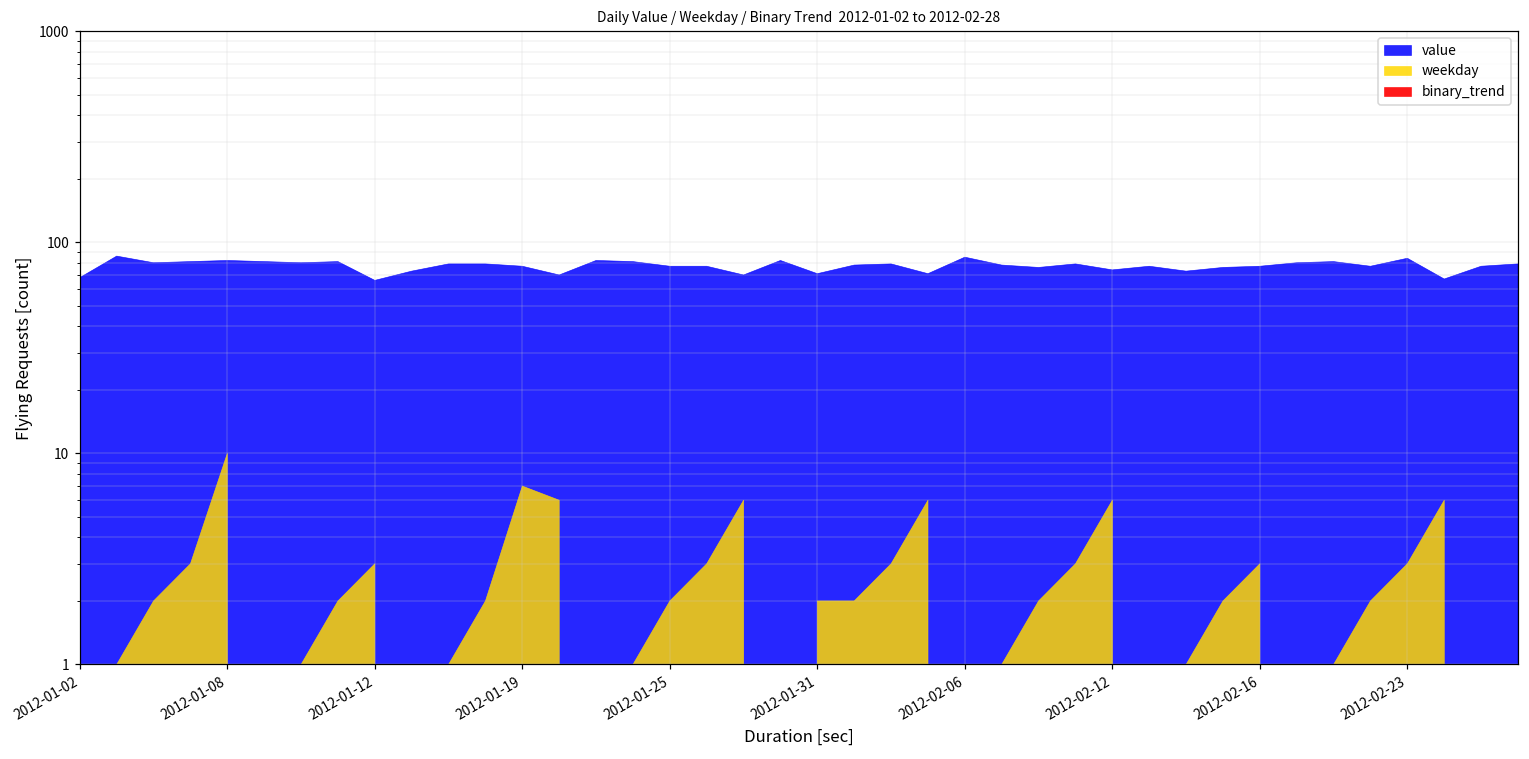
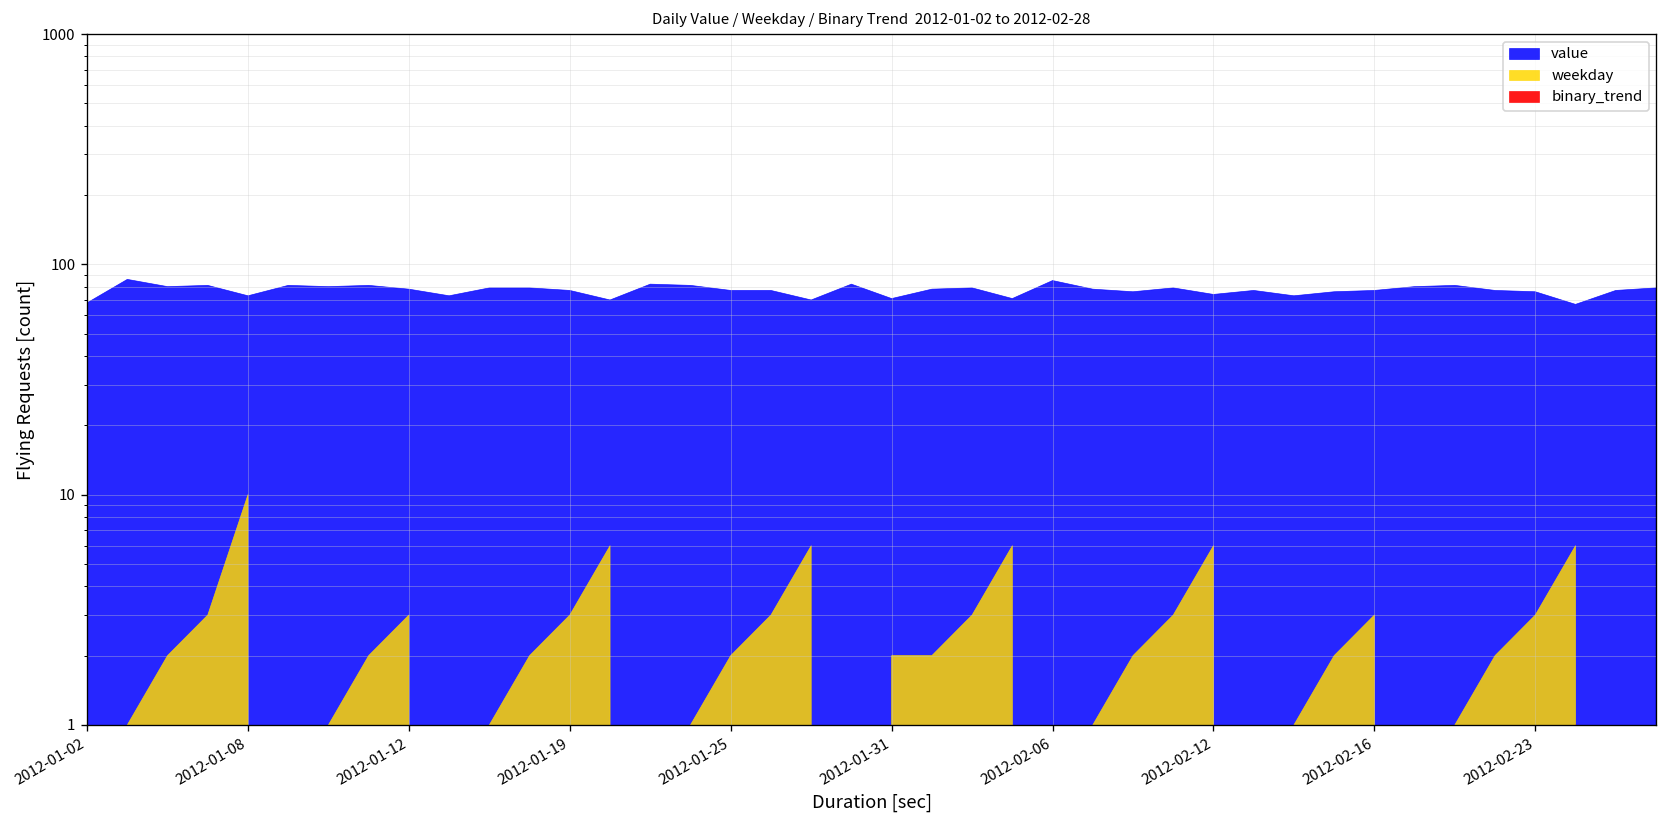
  {
    "value": {
      "2012-01-02": 68,
-     "2012-01-08": 82,
-     "2012-01-12": 66,
+     "2012-01-08": 73,
+     "2012-01-12": 78,
      "2012-01-19": 77,
      "2012-01-25": 77,
      "2012-01-31": 71,
      "2012-02-06": 90,
      "2012-02-12": 74,
      "2012-02-16": 77,
-     "2012-02-23": 80
+     "2012-02-23": 76
    },
    "weekday": {
      "2012-01-08": 10,
      "2012-01-12": 3,
-     "2012-01-19": 7,
+     "2012-01-19": 3,
      "2012-01-25": 2,
      "2012-01-31": 2,
      "2012-02-12": 6,
      "2012-02-16": 3,
      "2012-02-23": 3
    },
    "binary_trend": {
      "2012-01-02": 1,
      "2012-02-12": 1
    }
  }
